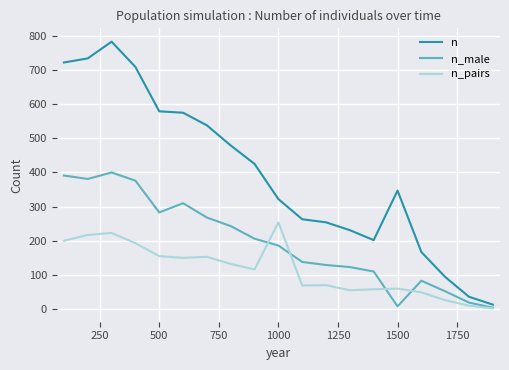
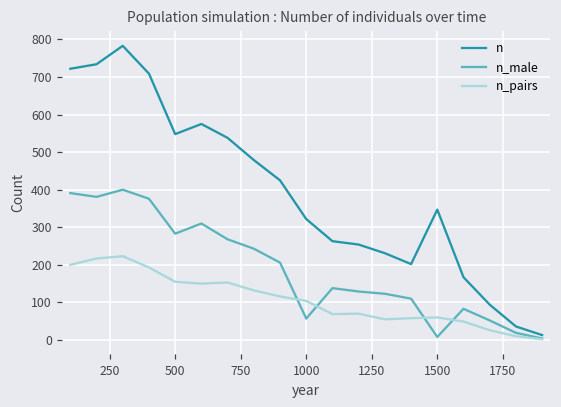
  {
    "n": {
-     "500": 580,
+     "500": 550,
      "1000": 320,
      "1500": 350
    },
    "n_male": {
      "500": 280,
-     "1000": 190,
+     "1000": 60,
      "1500": 10
    },
    "n_pairs": {
      "500": 160,
-     "1000": 250,
+     "1000": 100,
      "1500": 60
    }
  }
